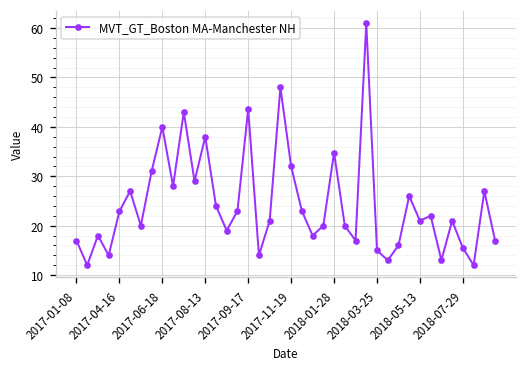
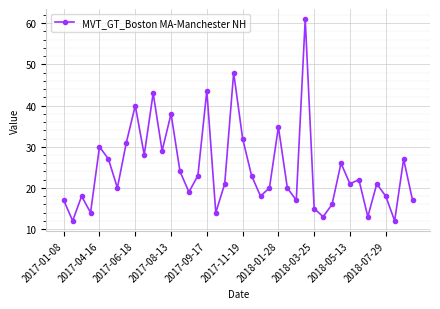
  {
    "2017-01-08": 17,
-   "2017-04-16": 23,
+   "2017-04-16": 30,
    "2017-06-18": 40,
    "2017-08-13": 38,
    "2017-09-17": 44,
    "2017-11-19": 32,
    "2018-01-28": 35,
    "2018-03-25": 15,
    "2018-05-13": 21,
-   "2018-07-29": 16
+   "2018-07-29": 18
  }
